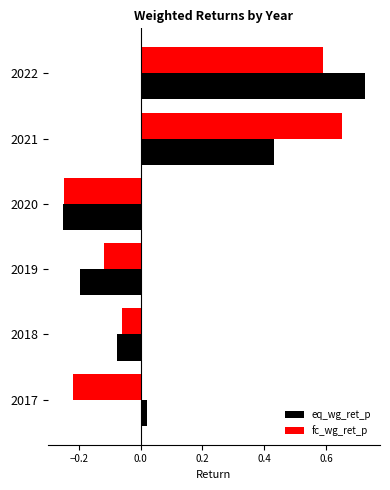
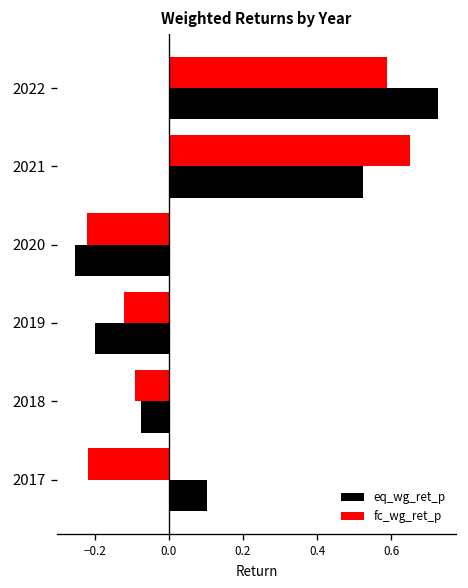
  {
    "eq_wg_ret_p": {
      "2022": 0.73,
-     "2021": 0.43,
+     "2021": 0.52,
      "2020": -0.25,
      "2019": -0.20,
      "2018": -0.08,
-     "2017": 0.02
+     "2017": 0.10
    },
    "fc_wg_ret_p": {
      "2022": 0.59,
      "2021": 0.65,
-     "2020": -0.25,
+     "2020": -0.22,
      "2019": -0.12,
-     "2018": -0.06,
+     "2018": -0.09,
      "2017": -0.22
    }
  }
